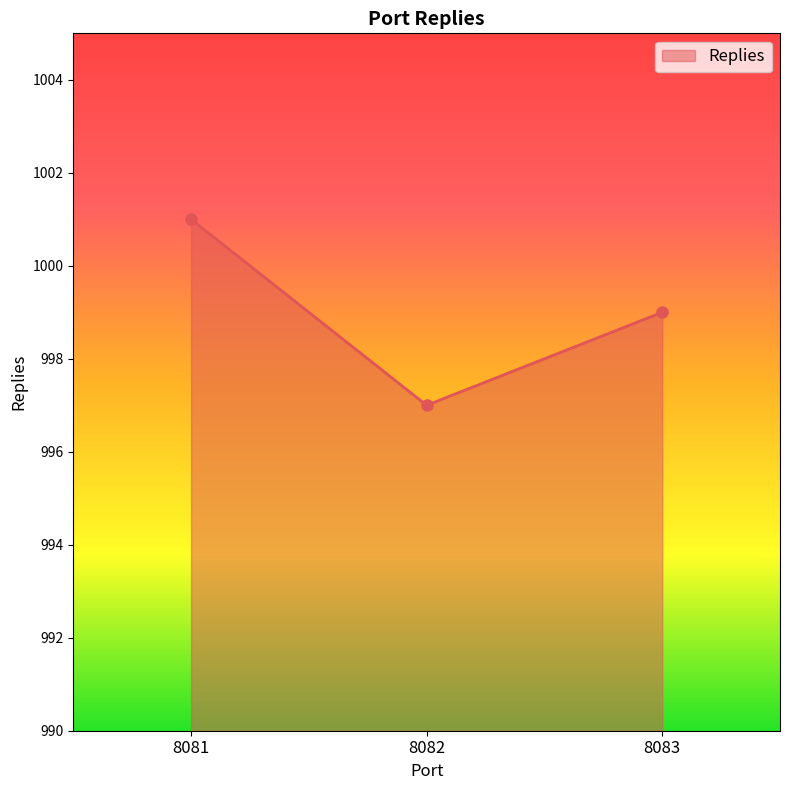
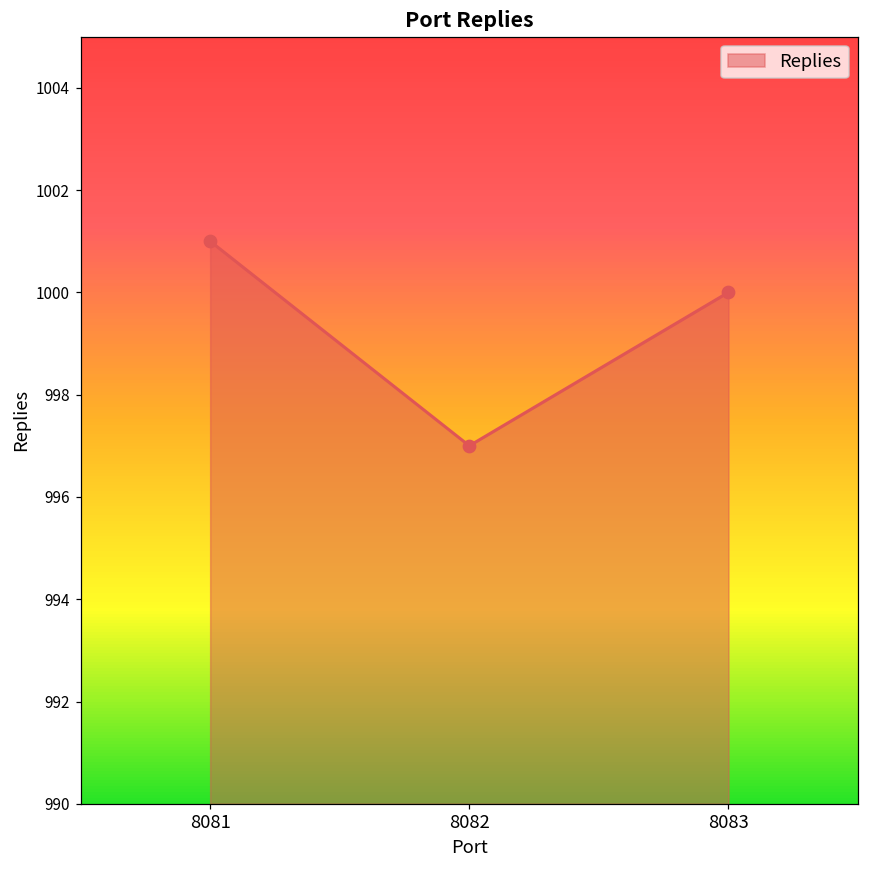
  {
    "8081": 1001,
    "8082": 997,
-   "8083": 999
+   "8083": 1000
  }
